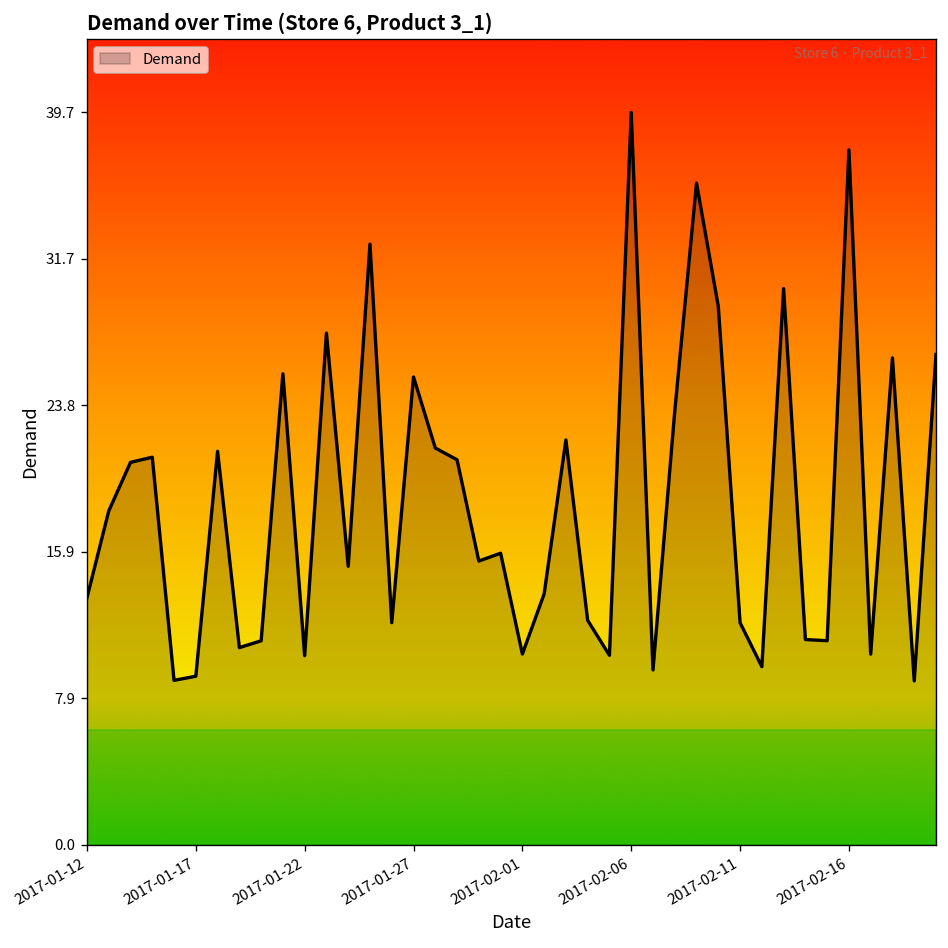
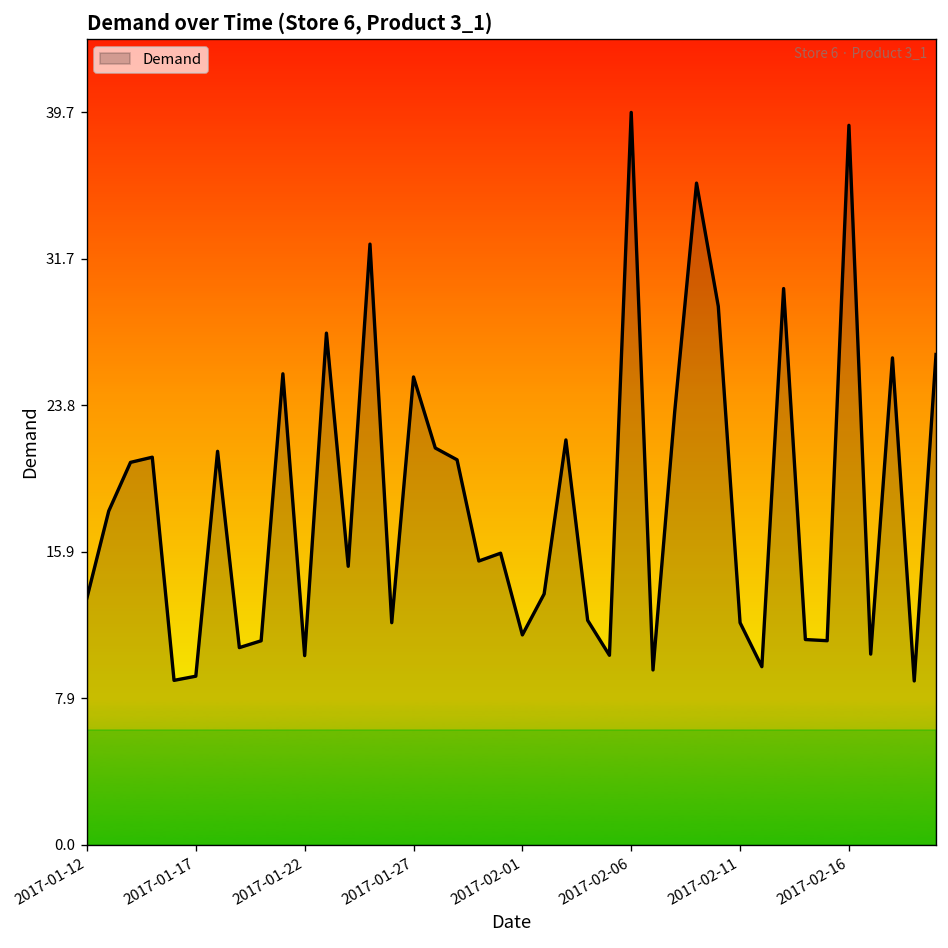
  {
    "2017-01-12": 13.4,
    "2017-01-17": 9.1,
    "2017-01-22": 10.3,
    "2017-01-27": 25.3,
-   "2017-02-01": 10.3,
+   "2017-02-01": 11.4,
    "2017-02-06": 39.7,
    "2017-02-11": 12.0,
-   "2017-02-16": 37.6
+   "2017-02-16": 39.0
  }
